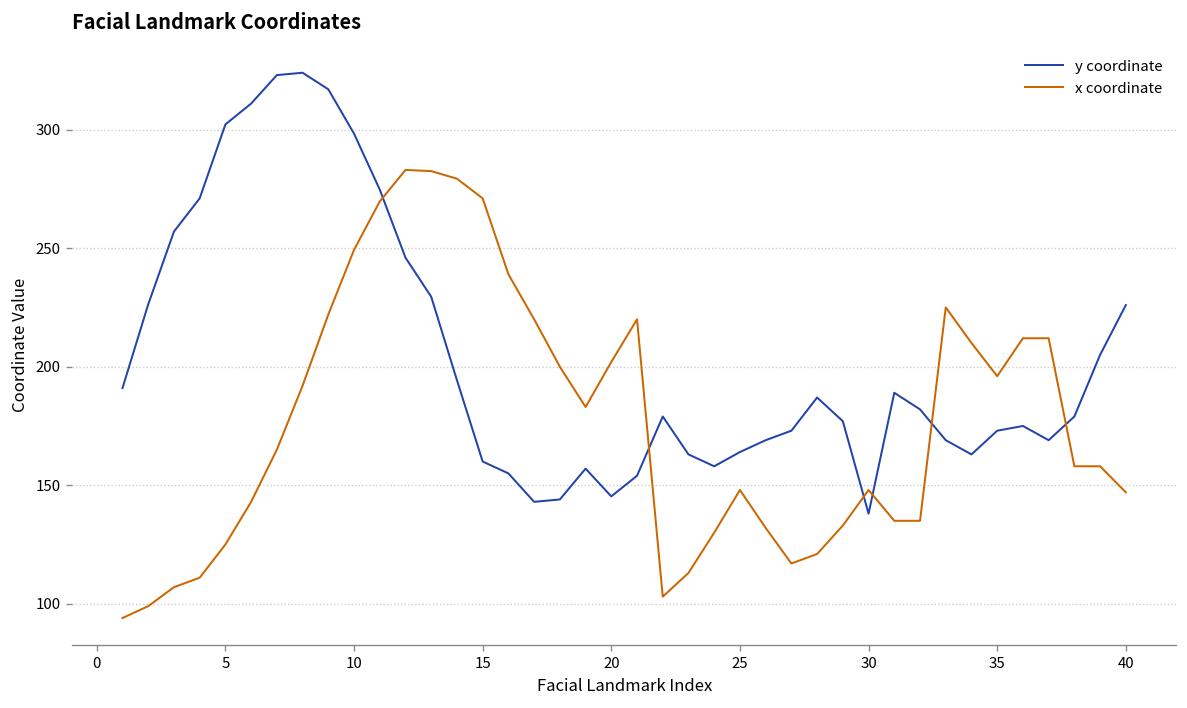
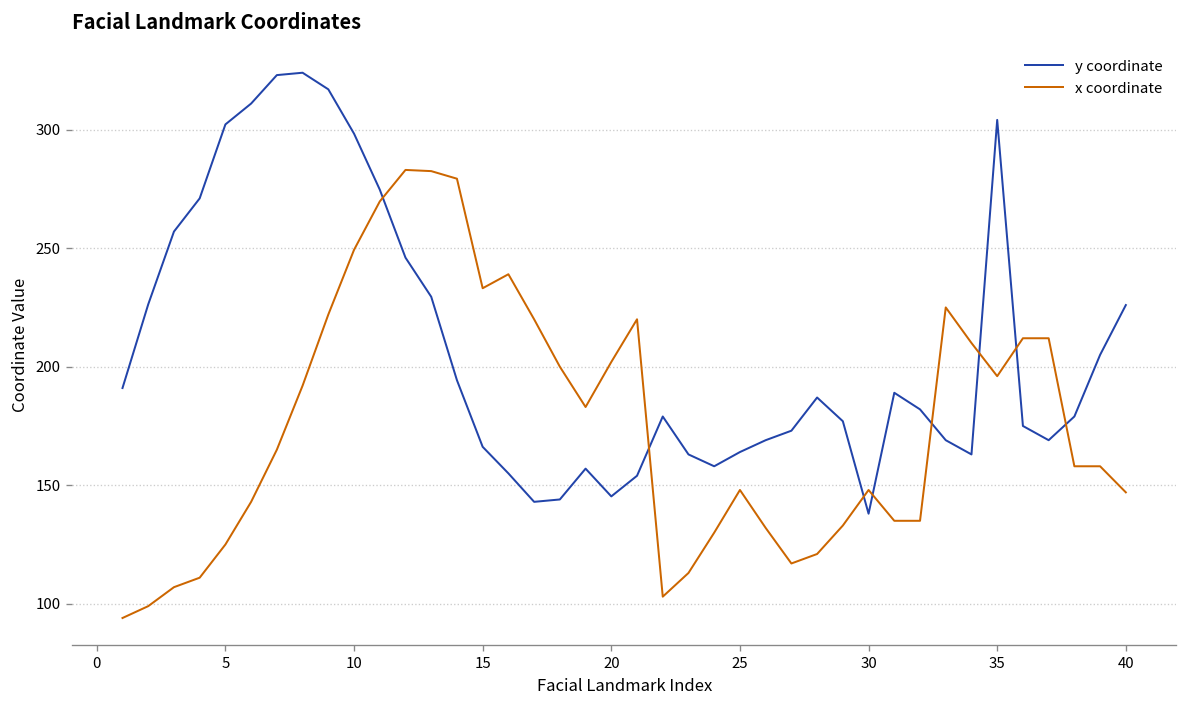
  {
    "y coordinate": {
      "5": 302,
      "10": 298,
-     "15": 160,
+     "15": 166,
      "20": 145,
      "25": 164,
      "30": 138,
-     "35": 173,
+     "35": 304,
      "40": 226
    },
    "x coordinate": {
      "5": 125,
      "10": 249,
-     "15": 271,
+     "15": 233,
      "20": 202,
      "25": 148,
      "30": 148,
      "35": 196,
      "40": 147
    }
  }
